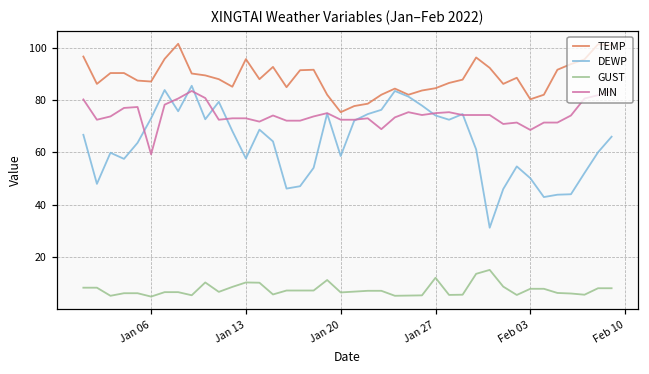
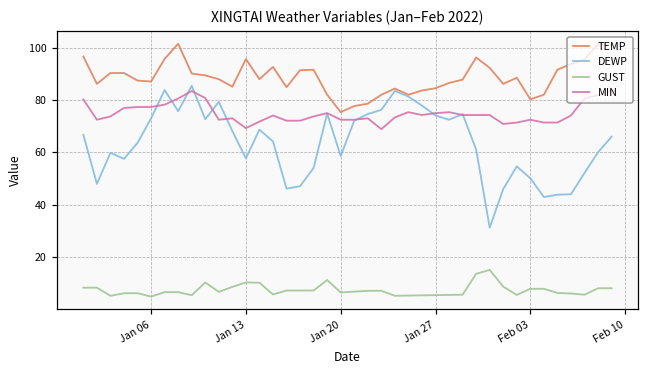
  {
    "TEMP": {
      "Jan 06": 87,
      "Jan 13": 96,
      "Jan 20": 75,
      "Jan 27": 85,
      "Feb 03": 80
    },
    "DEWP": {
      "Jan 06": 73,
      "Jan 13": 58,
      "Jan 20": 59,
      "Feb 03": 50
    },
    "GUST": {
      "Jan 06": 5,
      "Jan 13": 10,
      "Jan 20": 7,
-     "Jan 27": 12,
+     "Jan 27": 6,
      "Feb 03": 8
    },
    "MIN": {
-     "Jan 06": 59,
-     "Jan 13": 73,
+     "Jan 06": 77,
+     "Jan 13": 69,
      "Jan 20": 73,
-     "Feb 03": 69
+     "Feb 03": 73
    }
  }
